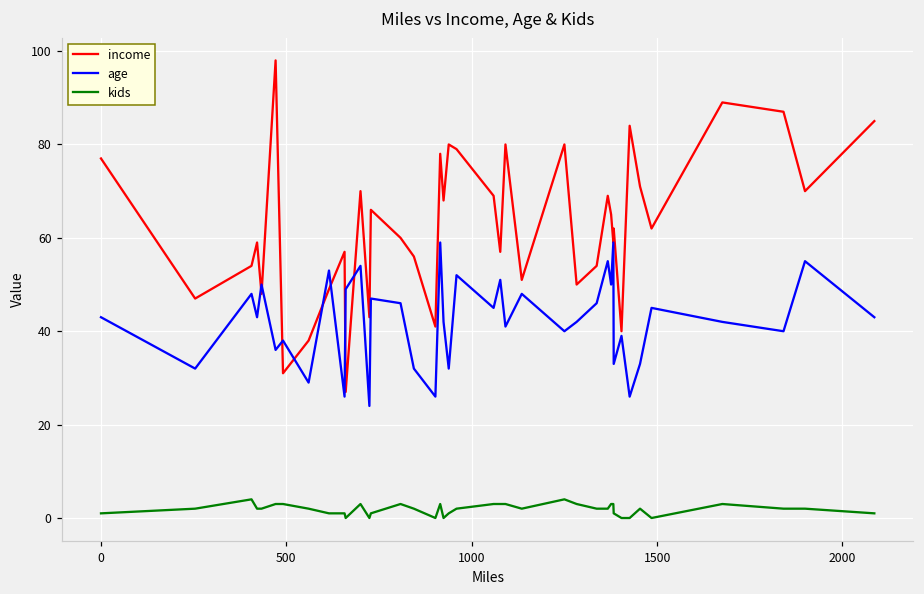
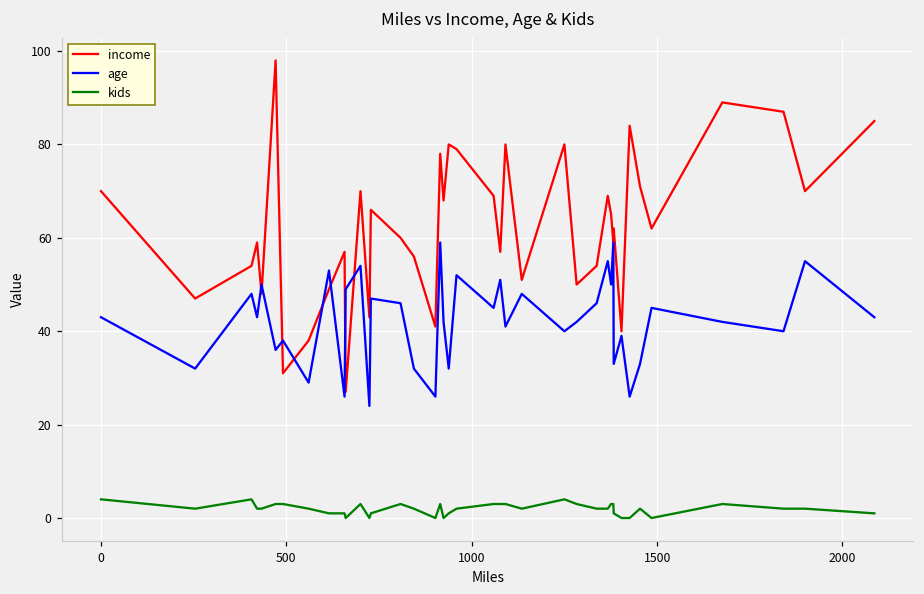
  {
    "income": {
-     "0": 77
+     "0": 70
    },
    "age": {
      "0": 43
    },
    "kids": {
-     "0": 1
+     "0": 4
    }
  }
